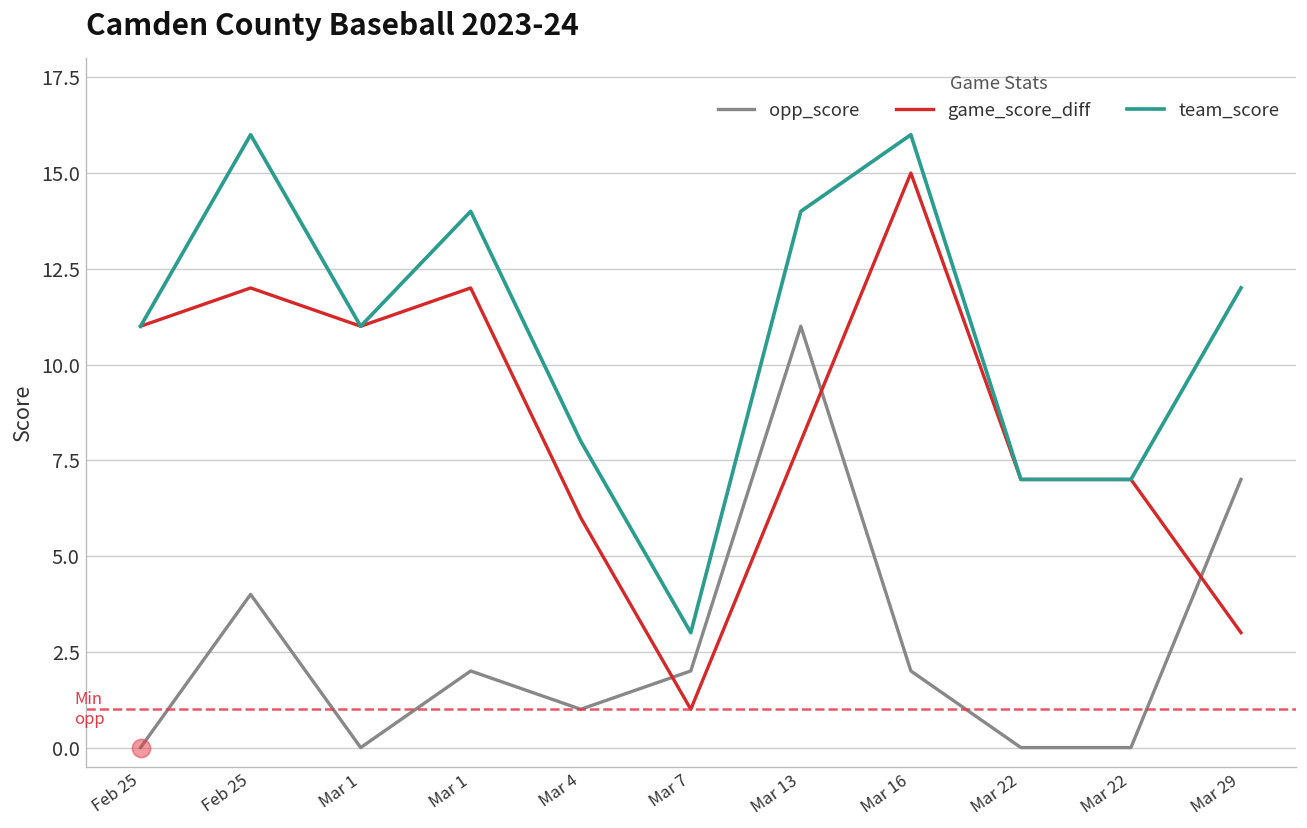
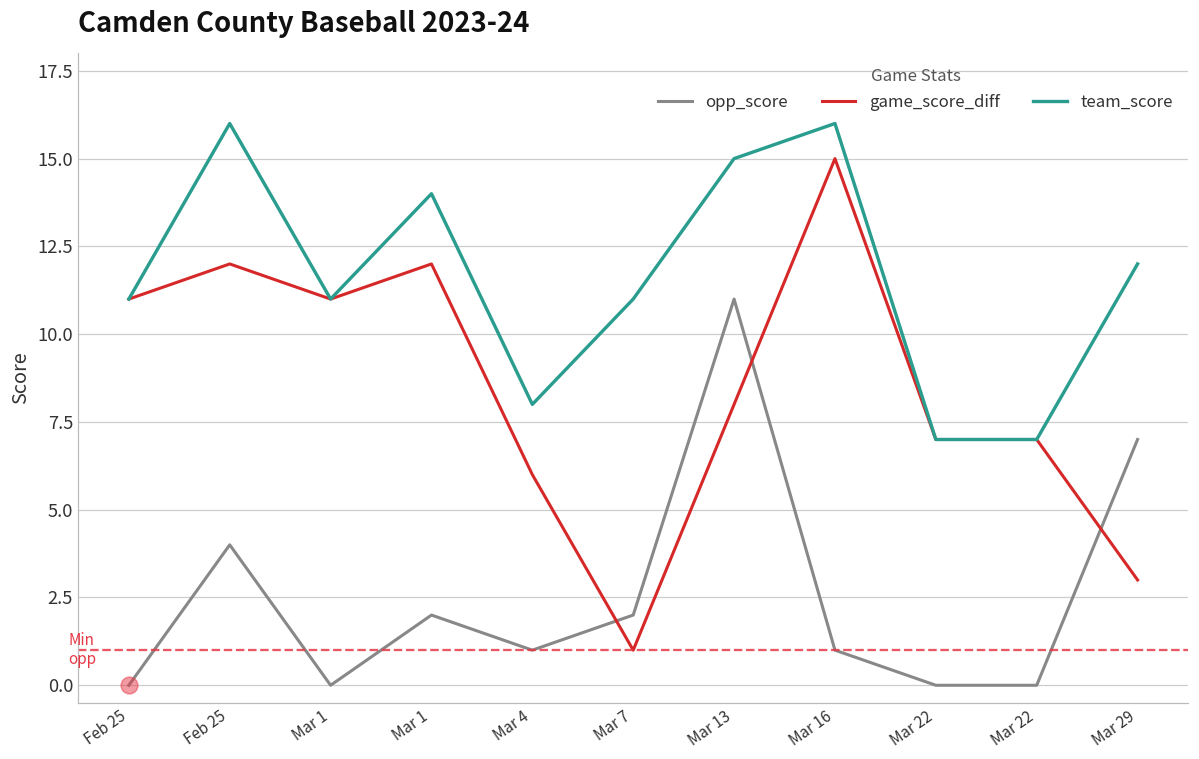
  {
    "opp_score": {
      "Mar 4": 1,
      "Mar 7": 2,
      "Mar 13": 11,
-     "Mar 16": 2,
+     "Mar 16": 1,
      "Mar 29": 7
    },
    "team_score": {
      "Mar 4": 8,
-     "Mar 7": 3,
-     "Mar 13": 14,
+     "Mar 7": 11,
+     "Mar 13": 15,
      "Mar 16": 16,
      "Mar 29": 12
    }
  }
